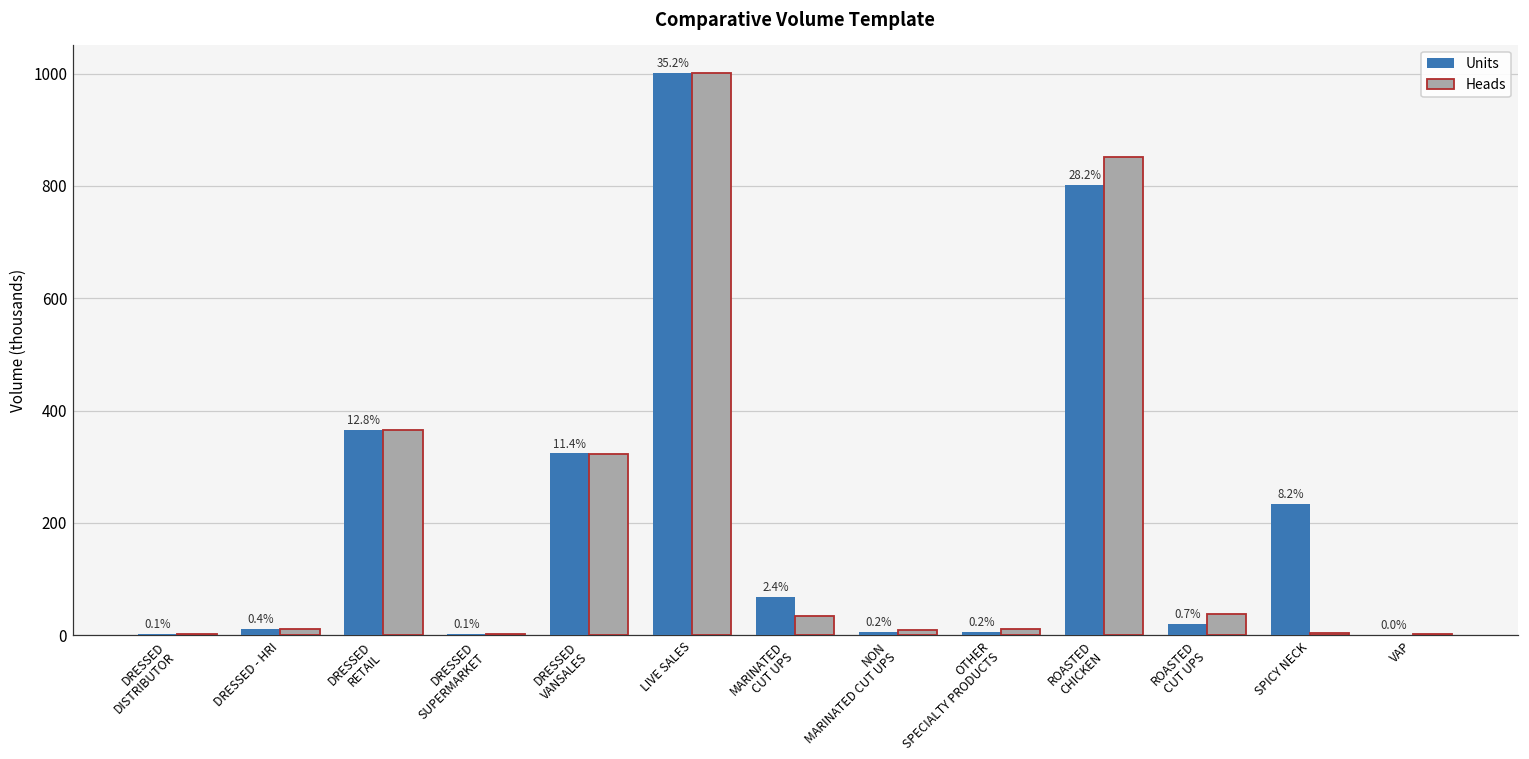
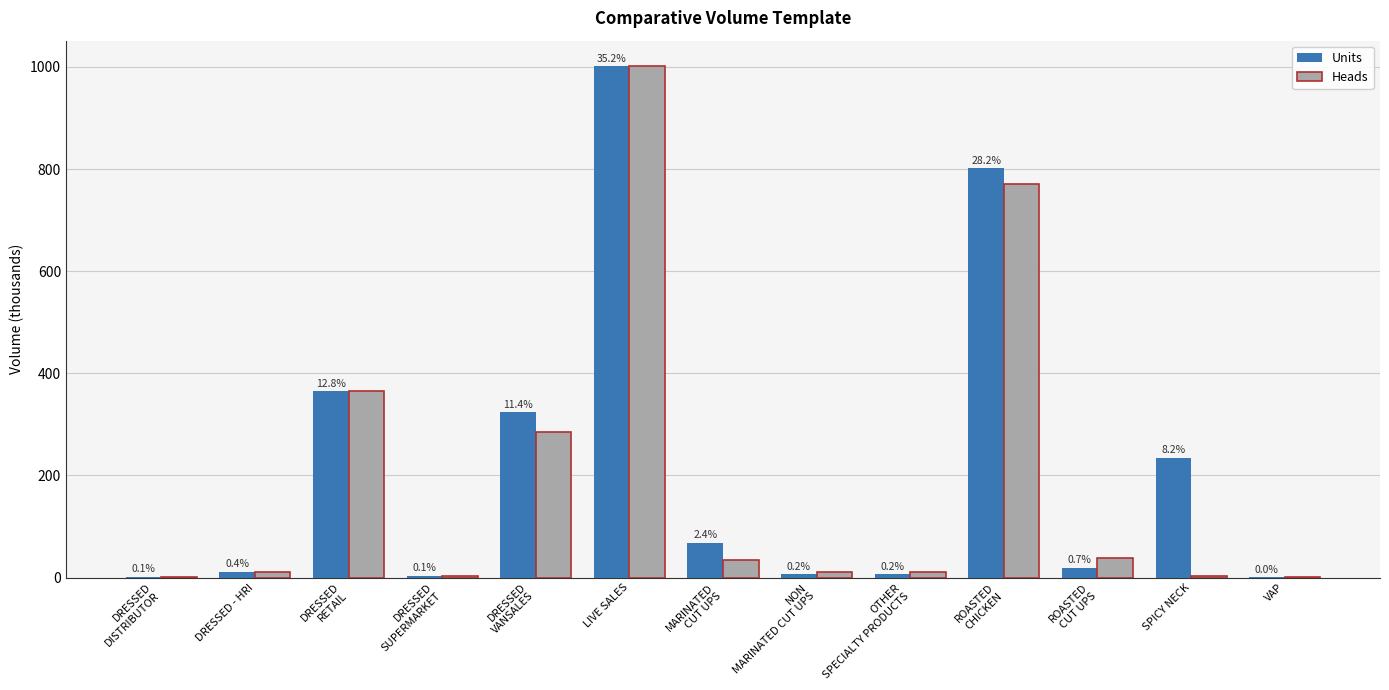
  {
    "Heads": {
      "DRESSED - HRI": 10,
      "DRESSED RETAIL": 370,
-     "DRESSED VANSALES": 320,
+     "DRESSED VANSALES": 280,
      "LIVE SALES": 1000,
      "MARINATED CUT UPS": 30,
      "NON MARINATED CUT UPS": 10,
      "OTHER SPECIALTY PRODUCTS": 10,
-     "ROASTED CHICKEN": 850,
+     "ROASTED CHICKEN": 770,
      "ROASTED CUT UPS": 40
    }
  }
